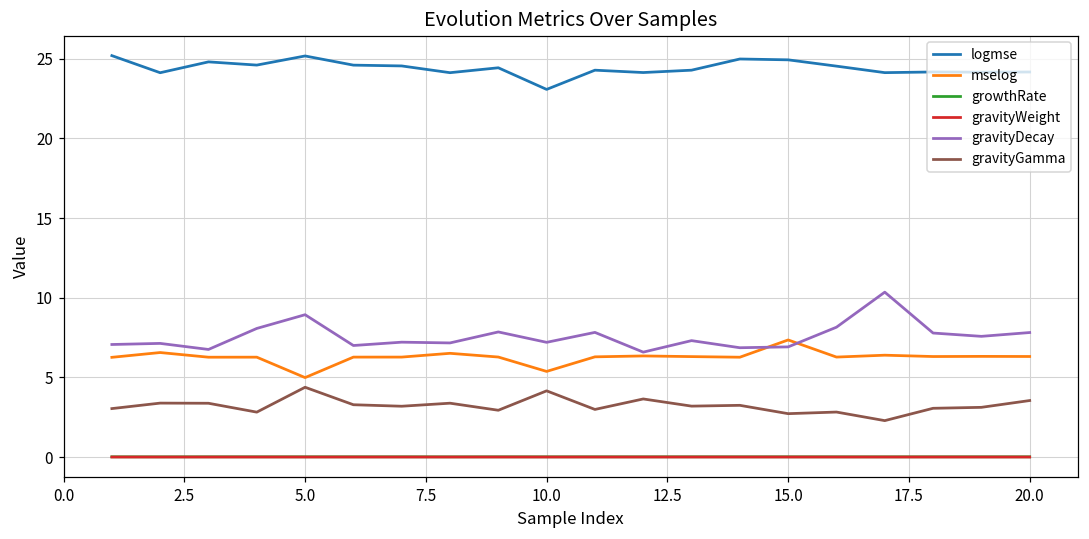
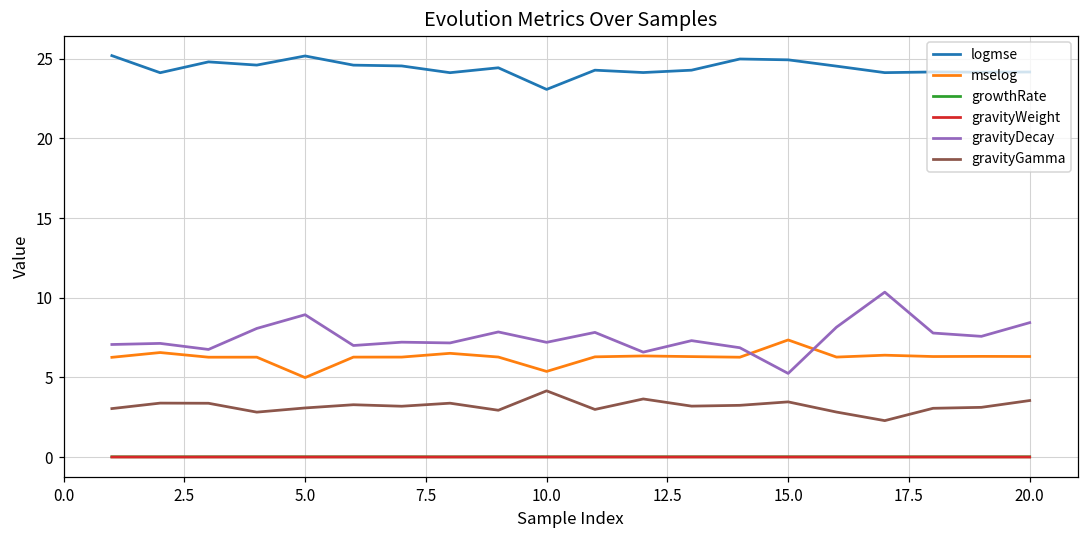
  {
    "logmse": {
      "5.0": 25.2,
      "10.0": 23.1,
      "15.0": 24.9
    },
    "mselog": {
      "5.0": 5.0,
      "10.0": 5.4,
      "15.0": 7.3,
      "20.0": 6.3
    },
    "gravityDecay": {
      "5.0": 8.9,
      "10.0": 7.2,
-     "15.0": 6.9,
-     "20.0": 7.8
+     "15.0": 5.2,
+     "20.0": 8.4
    },
    "gravityGamma": {
-     "5.0": 4.4,
+     "5.0": 3.1,
      "10.0": 4.2,
-     "15.0": 2.7,
+     "15.0": 3.5,
      "20.0": 3.5
    }
  }
